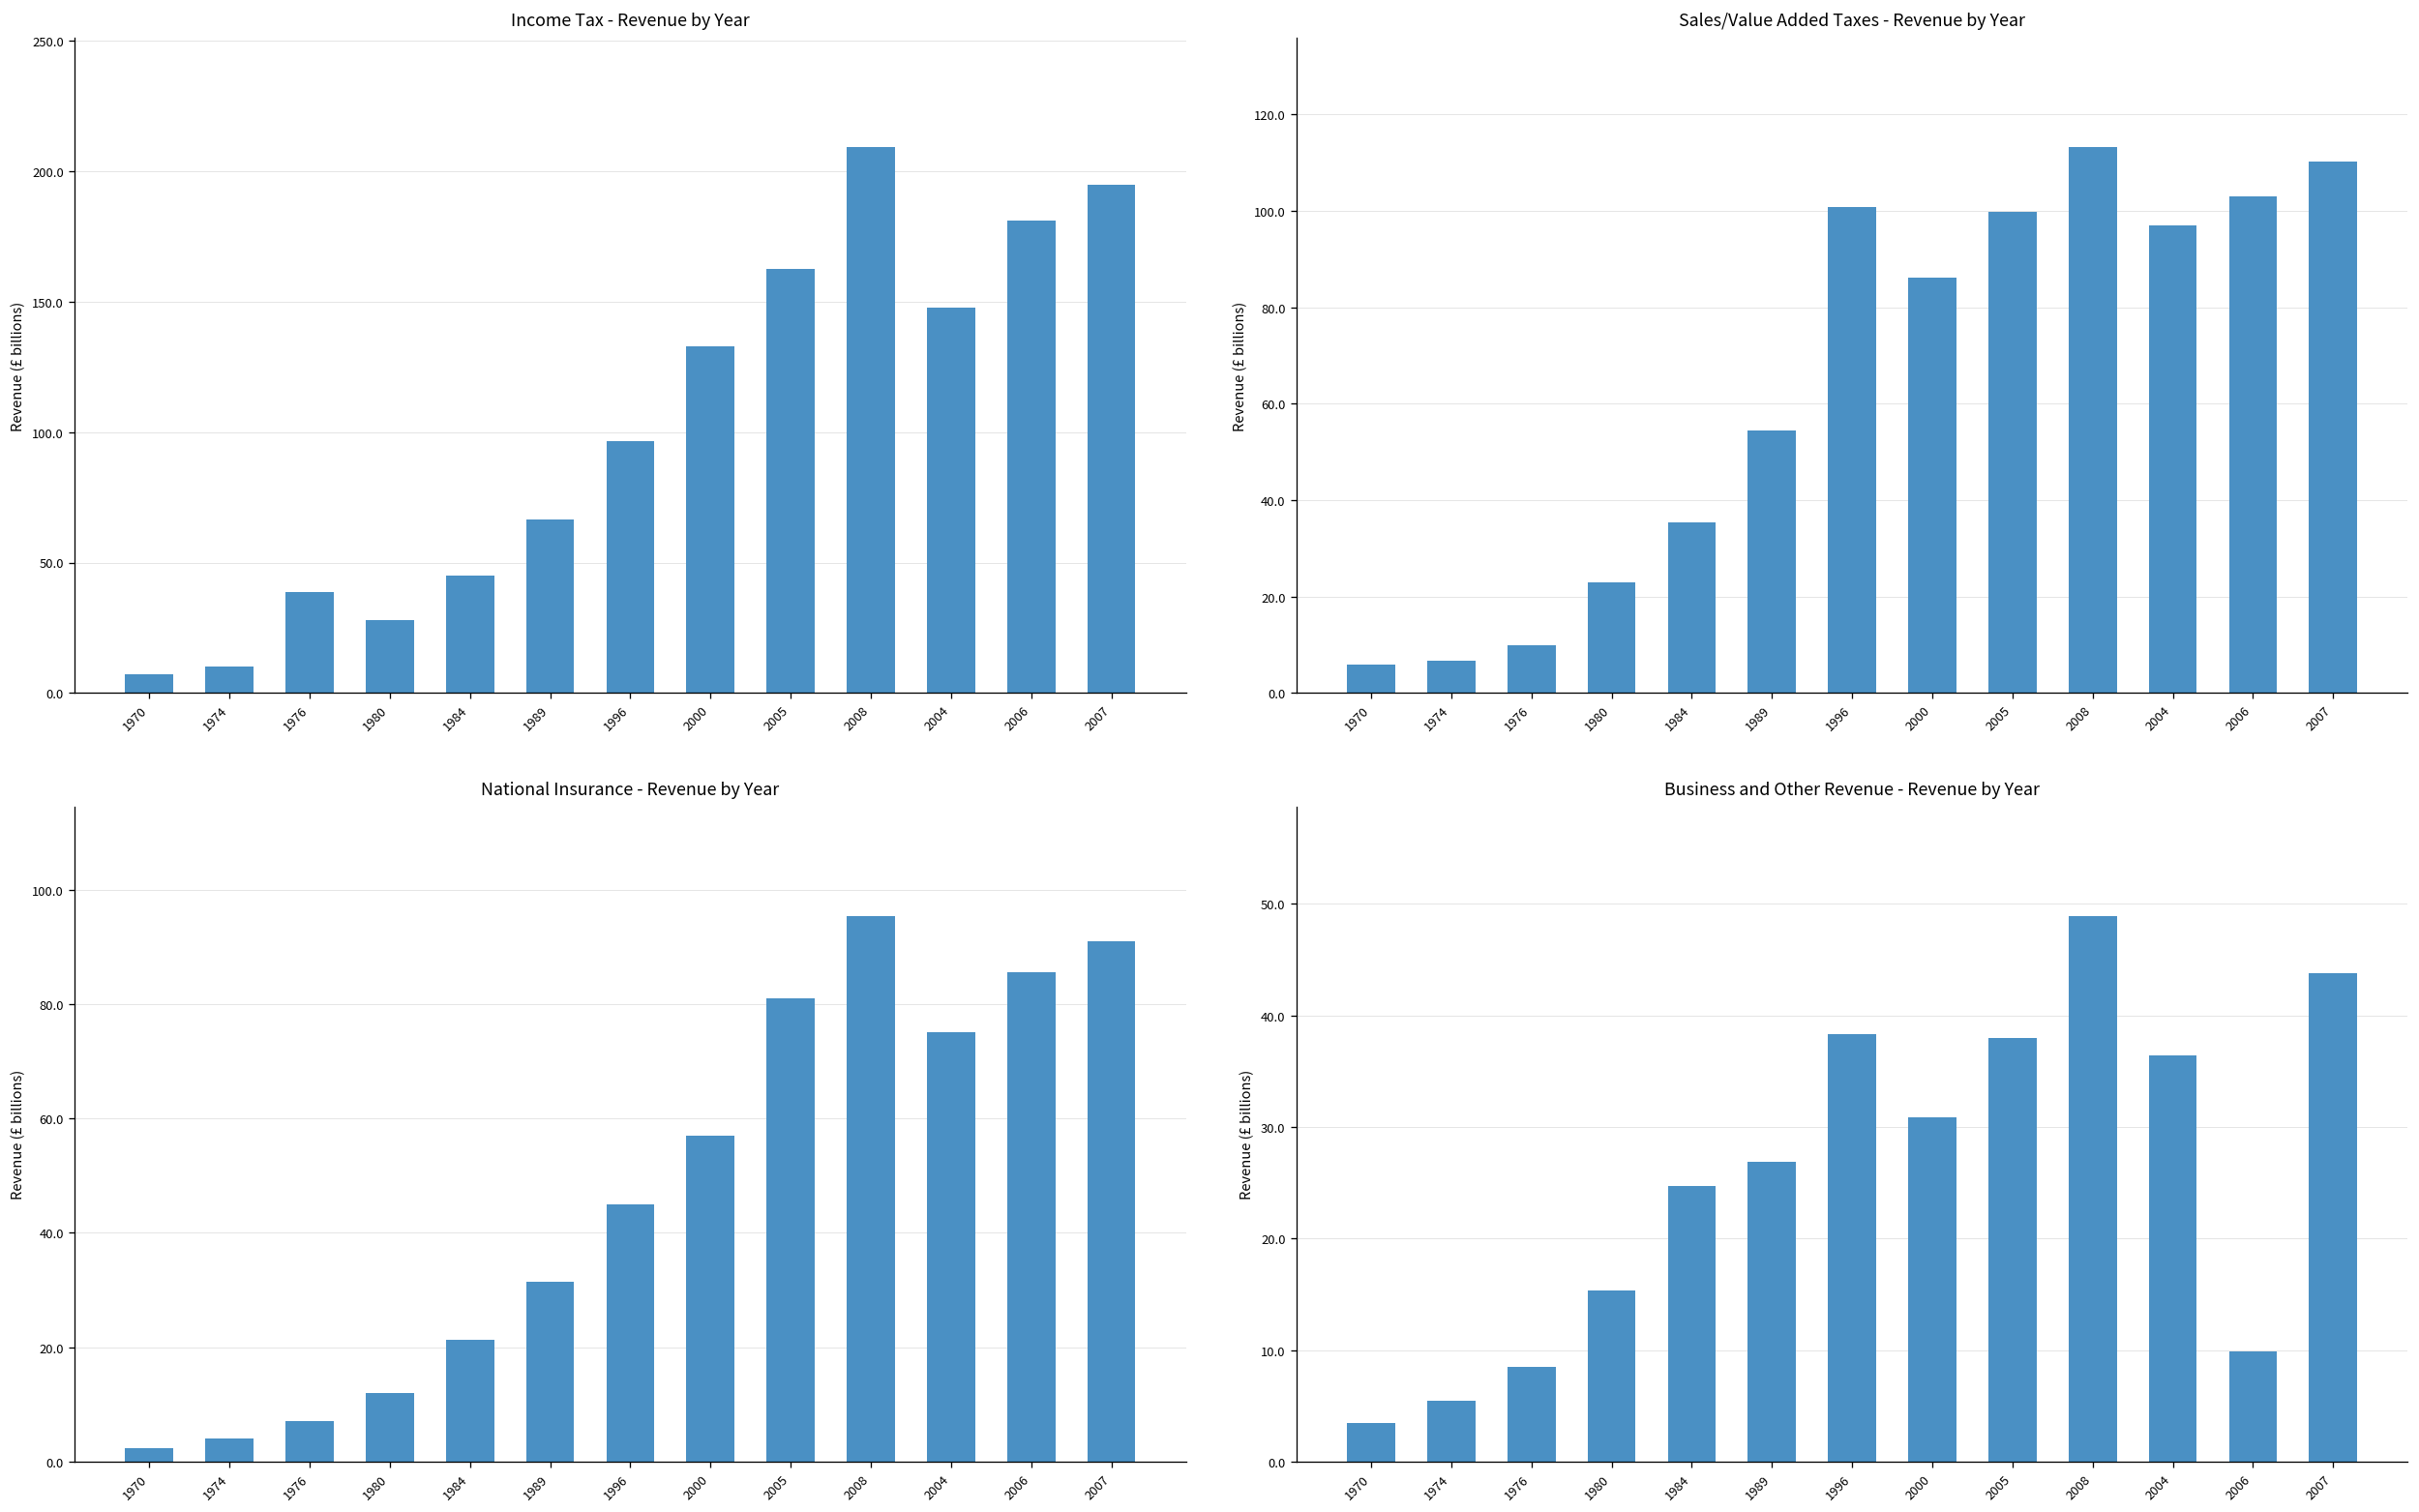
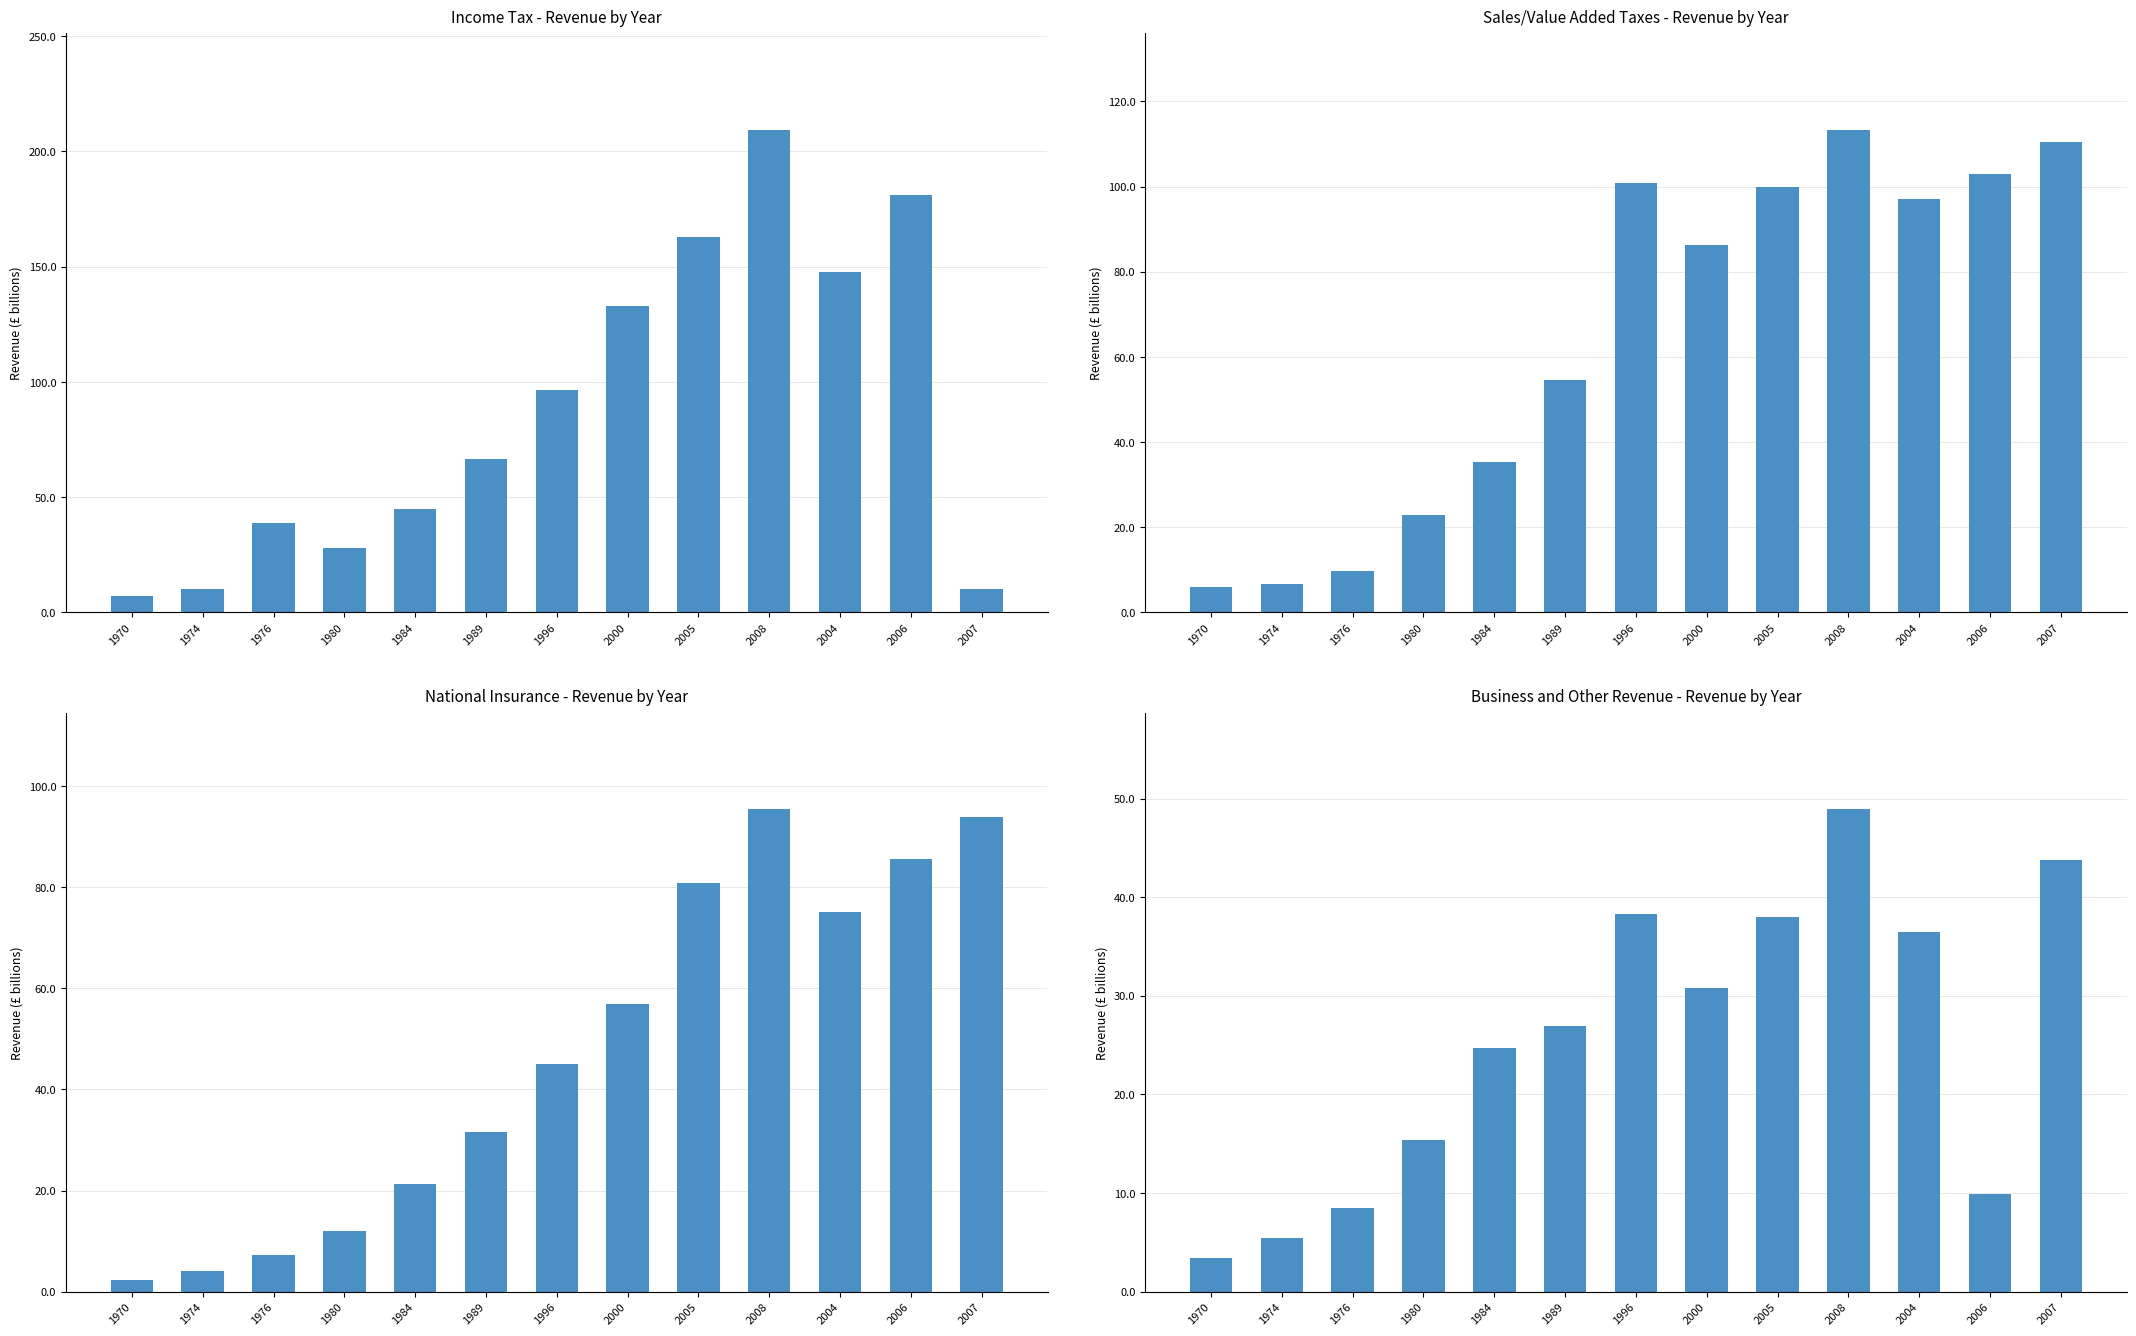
  {
    "Income Tax - Revenue by Year": {
      "1970": 7,
      "1974": 10,
      "1976": 39,
      "1980": 28,
      "1984": 45,
      "1989": 66,
      "1996": 96,
      "2000": 133,
      "2005": 163,
      "2008": 209,
      "2004": 148,
      "2006": 181,
-     "2007": 195
+     "2007": 10
    },
    "Sales/Value Added Taxes - Revenue by Year": {
      "1970": 6,
      "1974": 7,
      "1976": 10,
      "1980": 23,
      "1984": 35,
      "1989": 54,
      "1996": 101,
      "2000": 86,
      "2005": 100,
      "2008": 113,
      "2004": 97,
      "2006": 103,
      "2007": 110
    },
    "National Insurance - Revenue by Year": {
      "1970": 2,
      "1974": 4,
      "1976": 7,
      "1980": 12,
      "1984": 21,
      "1989": 32,
      "1996": 45,
      "2000": 57,
      "2005": 81,
      "2008": 95,
      "2004": 75,
      "2006": 86,
-     "2007": 91
+     "2007": 94
    },
    "Business and Other Revenue - Revenue by Year": {
      "1970": 3,
      "1974": 5,
      "1976": 9,
      "1980": 15,
      "1984": 25,
      "1989": 27,
      "1996": 38,
      "2000": 31,
      "2005": 38,
      "2008": 49,
      "2004": 36,
      "2006": 10,
      "2007": 44
    }
  }
